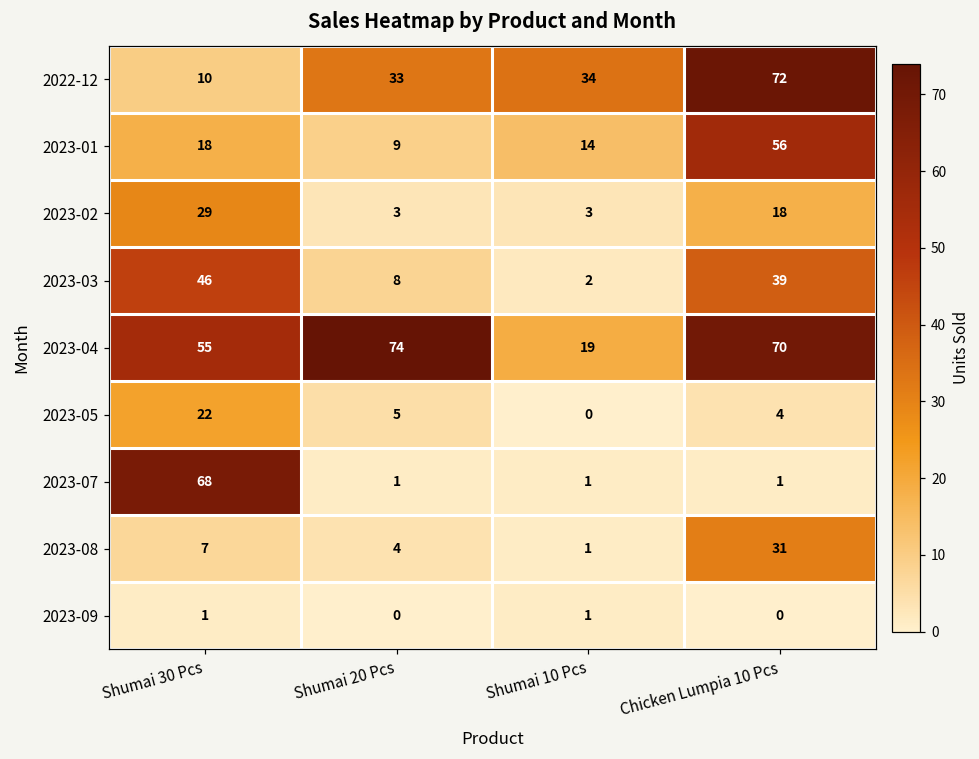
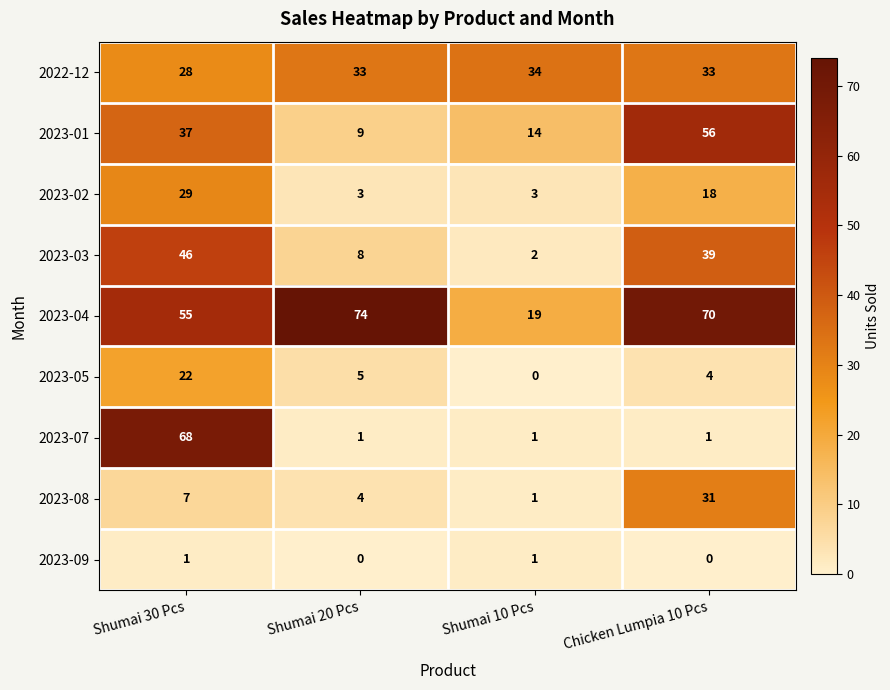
  {
    "2022-12": {
-     "Shumai 30 Pcs": 10,
+     "Shumai 30 Pcs": 28,
      "Shumai 20 Pcs": 33,
      "Shumai 10 Pcs": 34,
-     "Chicken Lumpia 10 Pcs": 72
+     "Chicken Lumpia 10 Pcs": 33
    },
    "2023-01": {
-     "Shumai 30 Pcs": 18,
+     "Shumai 30 Pcs": 37,
      "Shumai 20 Pcs": 9,
      "Shumai 10 Pcs": 14,
      "Chicken Lumpia 10 Pcs": 56
    },
    "2023-02": {
      "Shumai 30 Pcs": 29,
      "Shumai 20 Pcs": 3,
      "Shumai 10 Pcs": 3,
      "Chicken Lumpia 10 Pcs": 18
    },
    "2023-03": {
      "Shumai 30 Pcs": 46,
      "Shumai 20 Pcs": 8,
      "Shumai 10 Pcs": 2,
      "Chicken Lumpia 10 Pcs": 39
    },
    "2023-04": {
      "Shumai 30 Pcs": 55,
      "Shumai 20 Pcs": 74,
      "Shumai 10 Pcs": 19,
      "Chicken Lumpia 10 Pcs": 70
    },
    "2023-05": {
      "Shumai 30 Pcs": 22,
      "Shumai 20 Pcs": 5,
      "Shumai 10 Pcs": 0,
      "Chicken Lumpia 10 Pcs": 4
    },
    "2023-07": {
      "Shumai 30 Pcs": 68,
      "Shumai 20 Pcs": 1,
      "Shumai 10 Pcs": 1,
      "Chicken Lumpia 10 Pcs": 1
    },
    "2023-08": {
      "Shumai 30 Pcs": 7,
      "Shumai 20 Pcs": 4,
      "Shumai 10 Pcs": 1,
      "Chicken Lumpia 10 Pcs": 31
    },
    "2023-09": {
      "Shumai 30 Pcs": 1,
      "Shumai 20 Pcs": 0,
      "Shumai 10 Pcs": 1,
      "Chicken Lumpia 10 Pcs": 0
    }
  }
